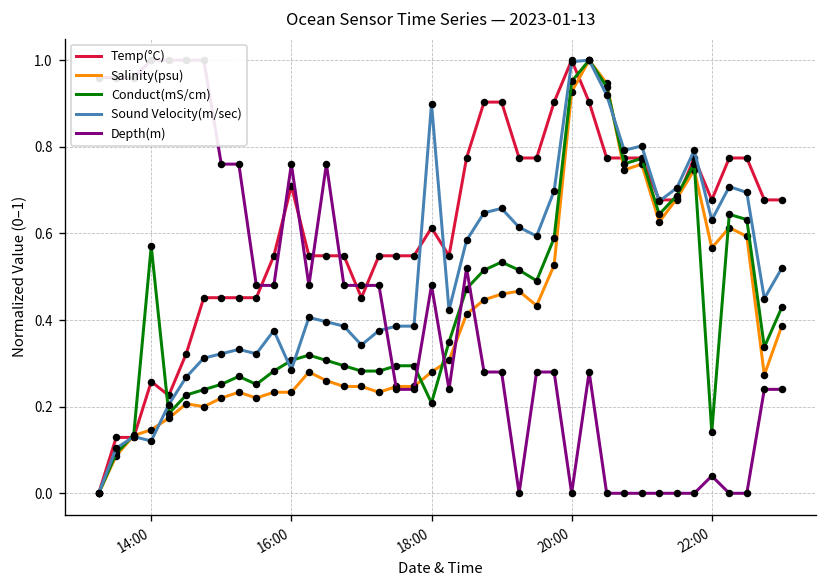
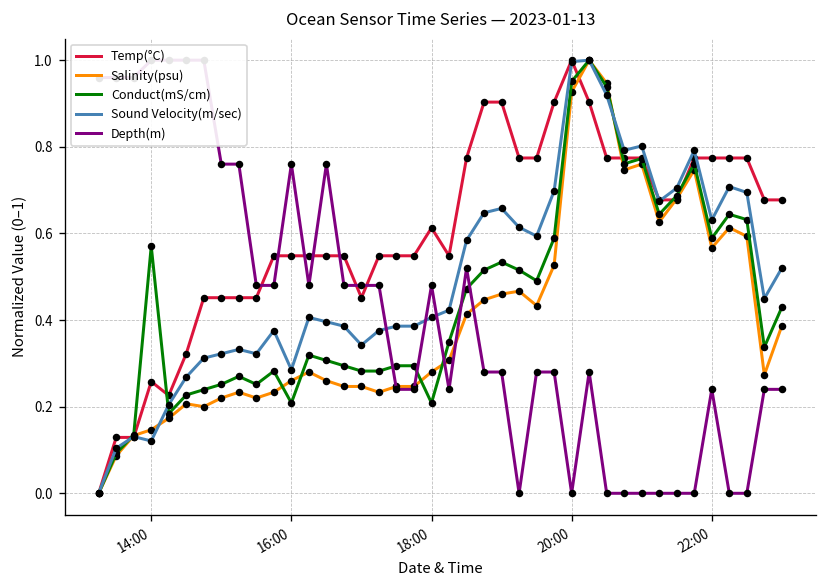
  {
    "Temp(°C)": {
      "14:00": 0.26,
-     "16:00": 0.71,
+     "16:00": 0.55,
      "18:00": 0.61,
-     "22:00": 0.68
+     "22:00": 0.77
    },
    "Salinity(psu)": {
      "14:00": 0.15,
-     "16:00": 0.23,
+     "16:00": 0.26,
      "18:00": 0.28,
      "20:00": 0.93,
      "22:00": 0.57
    },
    "Conduct(mS/cm)": {
      "14:00": 0.57,
-     "16:00": 0.31,
+     "16:00": 0.21,
      "18:00": 0.21,
      "20:00": 0.95,
-     "22:00": 0.14
+     "22:00": 0.59
    },
    "Sound Velocity(m/sec)": {
      "14:00": 0.12,
      "16:00": 0.29,
-     "18:00": 0.90,
+     "18:00": 0.41,
      "22:00": 0.63
    },
    "Depth(m)": {
      "16:00": 0.76,
      "18:00": 0.48,
      "20:00": 0.00,
-     "22:00": 0.04
+     "22:00": 0.24
    }
  }
